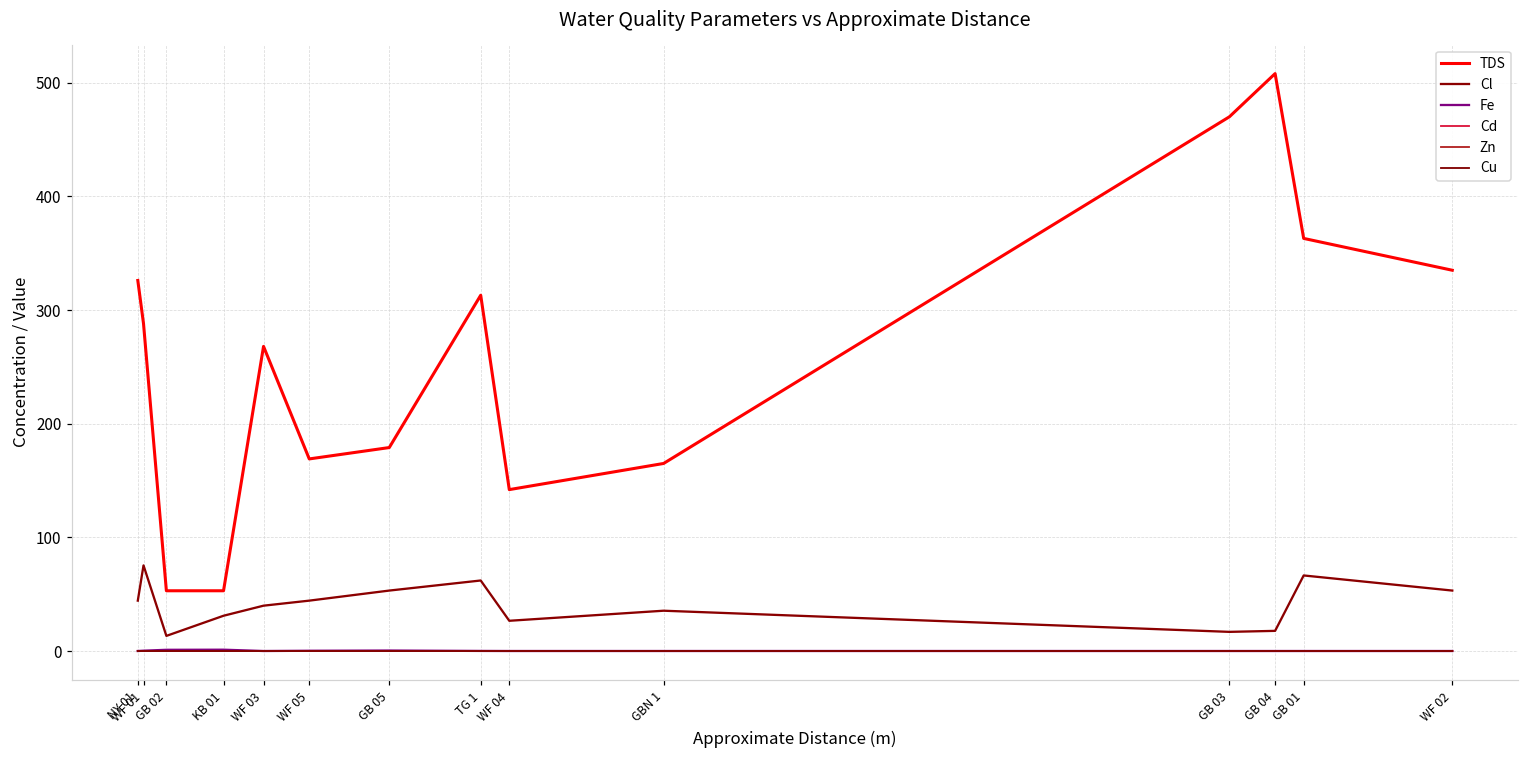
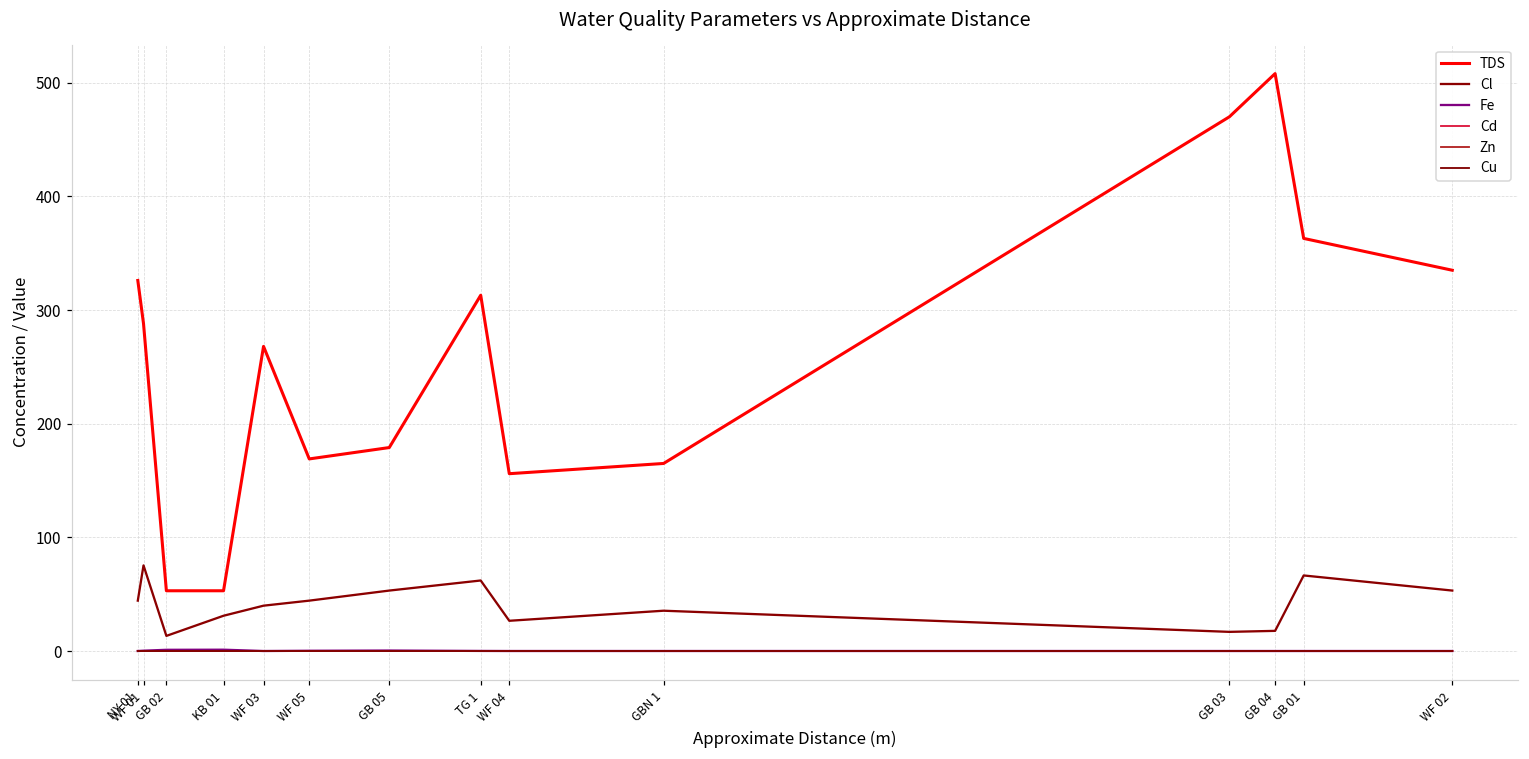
  {
    "TDS": {
      "NY 01": 326,
      "WF 01": 288,
      "GB 02": 53,
      "KB 01": 53,
      "WF 03": 268,
      "WF 05": 169,
      "GB 05": 179,
      "TG 1": 313,
-     "WF 04": 142,
+     "WF 04": 156,
      "GBN 1": 165,
      "GB 03": 470,
      "GB 04": 508,
      "GB 01": 363,
      "WF 02": 335
    }
  }
